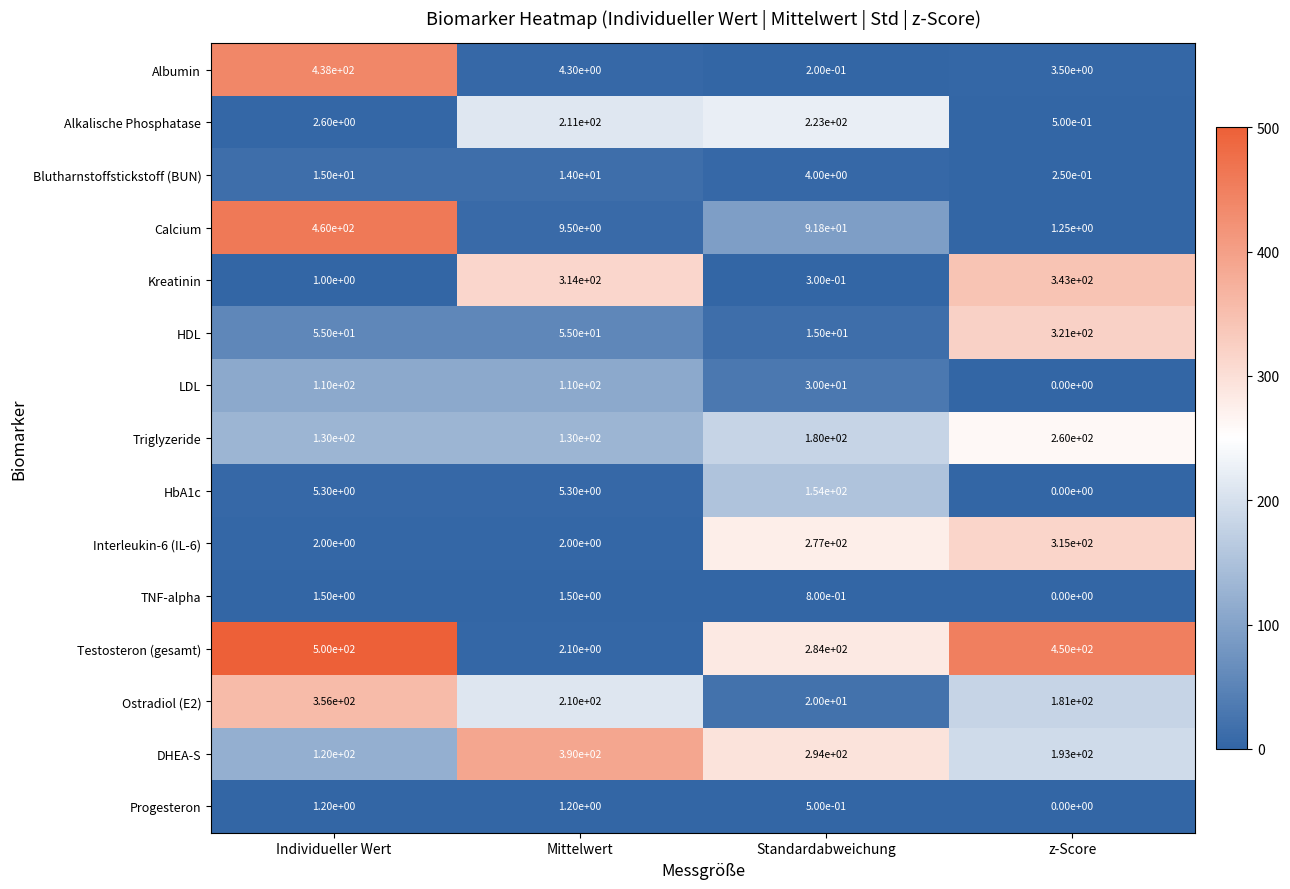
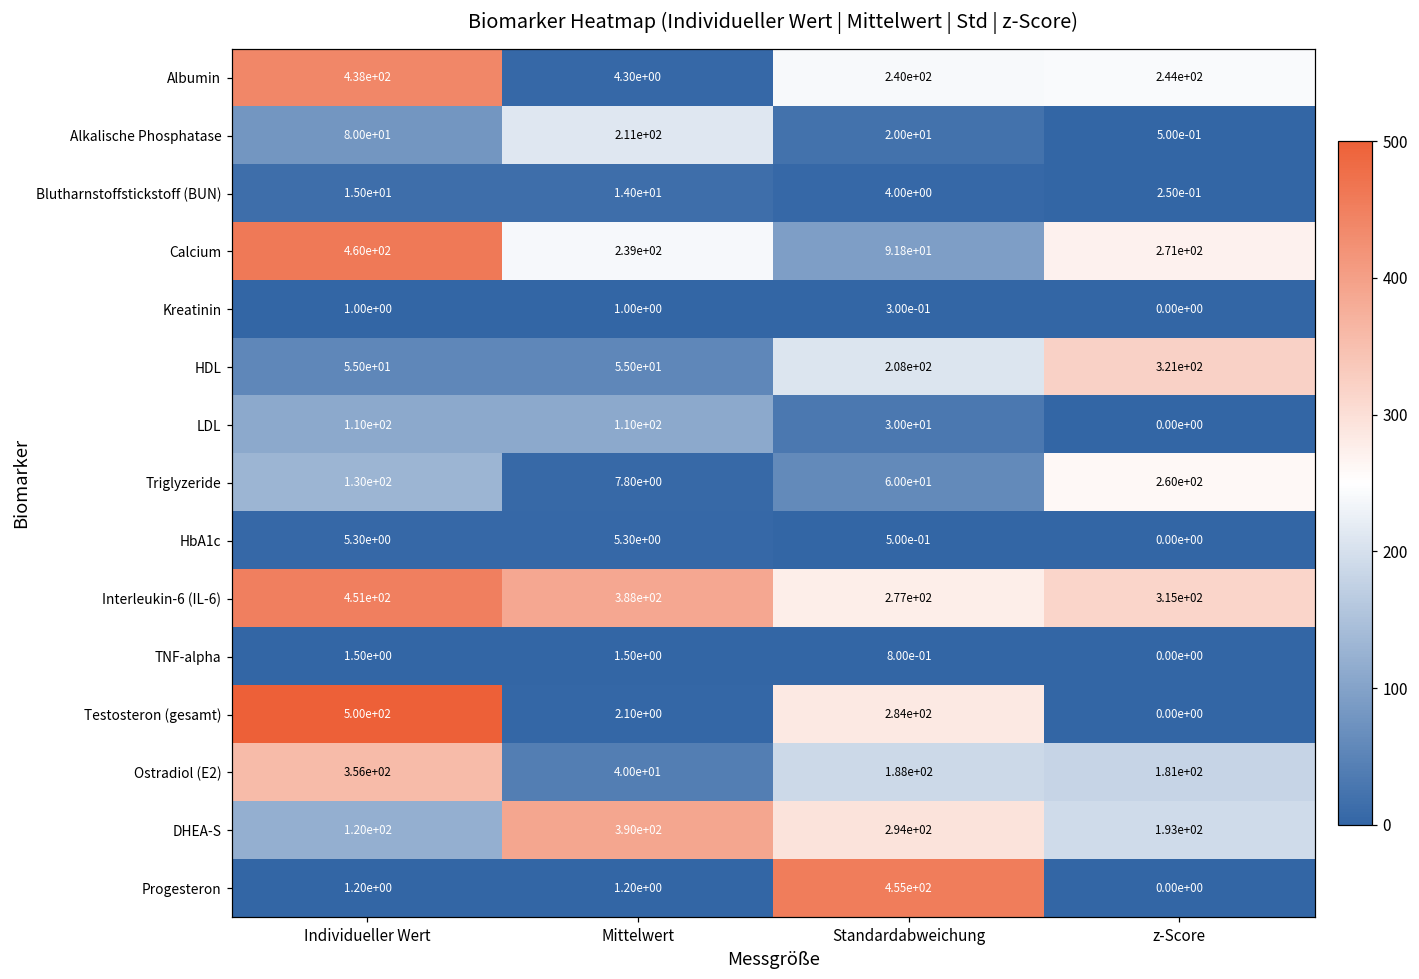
  {
    "Albumin": {
      "Individueller Wert": "4.38e+02",
      "Mittelwert": "4.30e+00",
-     "Standardabweichung": "2.00e-01",
-     "z-Score": "3.50e+00"
+     "Standardabweichung": "2.40e+02",
+     "z-Score": "2.44e+02"
    },
    "Alkalische Phosphatase": {
-     "Individueller Wert": "2.60e+00",
+     "Individueller Wert": "8.00e+01",
      "Mittelwert": "2.11e+02",
-     "Standardabweichung": "2.23e+02",
+     "Standardabweichung": "2.00e+01",
      "z-Score": "5.00e-01"
    },
    "Blutharnstoffstickstoff (BUN)": {
      "Individueller Wert": "1.50e+01",
      "Mittelwert": "1.40e+01",
      "Standardabweichung": "4.00e+00",
      "z-Score": "2.50e-01"
    },
    "Calcium": {
      "Individueller Wert": "4.60e+02",
-     "Mittelwert": "9.50e+00",
+     "Mittelwert": "2.39e+02",
      "Standardabweichung": "9.18e+01",
-     "z-Score": "1.25e+00"
+     "z-Score": "2.71e+02"
    },
    "Kreatinin": {
      "Individueller Wert": "1.00e+00",
-     "Mittelwert": "3.14e+02",
+     "Mittelwert": "1.00e+00",
      "Standardabweichung": "3.00e-01",
-     "z-Score": "3.43e+02"
+     "z-Score": "0.00e+00"
    },
    "HDL": {
      "Individueller Wert": "5.50e+01",
      "Mittelwert": "5.50e+01",
-     "Standardabweichung": "1.50e+01",
+     "Standardabweichung": "2.08e+02",
      "z-Score": "3.21e+02"
    },
    "LDL": {
      "Individueller Wert": "1.10e+02",
      "Mittelwert": "1.10e+02",
      "Standardabweichung": "3.00e+01",
      "z-Score": "0.00e+00"
    },
    "Triglyzeride": {
      "Individueller Wert": "1.30e+02",
-     "Mittelwert": "1.30e+02",
-     "Standardabweichung": "1.80e+02",
+     "Mittelwert": "7.80e+00",
+     "Standardabweichung": "6.00e+01",
      "z-Score": "2.60e+02"
    },
    "HbA1c": {
      "Individueller Wert": "5.30e+00",
      "Mittelwert": "5.30e+00",
-     "Standardabweichung": "1.54e+02",
+     "Standardabweichung": "5.00e-01",
      "z-Score": "0.00e+00"
    },
    "Interleukin-6 (IL-6)": {
-     "Individueller Wert": "2.00e+00",
-     "Mittelwert": "2.00e+00",
+     "Individueller Wert": "4.51e+02",
+     "Mittelwert": "3.88e+02",
      "Standardabweichung": "2.77e+02",
      "z-Score": "3.15e+02"
    },
    "TNF-alpha": {
      "Individueller Wert": "1.50e+00",
      "Mittelwert": "1.50e+00",
      "Standardabweichung": "8.00e-01",
      "z-Score": "0.00e+00"
    },
    "Testosteron (gesamt)": {
      "Individueller Wert": "5.00e+02",
      "Mittelwert": "2.10e+00",
      "Standardabweichung": "2.84e+02",
-     "z-Score": "4.50e+02"
+     "z-Score": "0.00e+00"
    },
    "Ostradiol (E2)": {
      "Individueller Wert": "3.56e+02",
-     "Mittelwert": "2.10e+02",
-     "Standardabweichung": "2.00e+01",
+     "Mittelwert": "4.00e+01",
+     "Standardabweichung": "1.88e+02",
      "z-Score": "1.81e+02"
    },
    "DHEA-S": {
      "Individueller Wert": "1.20e+02",
      "Mittelwert": "3.90e+02",
      "Standardabweichung": "2.94e+02",
      "z-Score": "1.93e+02"
    },
    "Progesteron": {
      "Individueller Wert": "1.20e+00",
      "Mittelwert": "1.20e+00",
-     "Standardabweichung": "5.00e-01",
+     "Standardabweichung": "4.55e+02",
      "z-Score": "0.00e+00"
    }
  }
